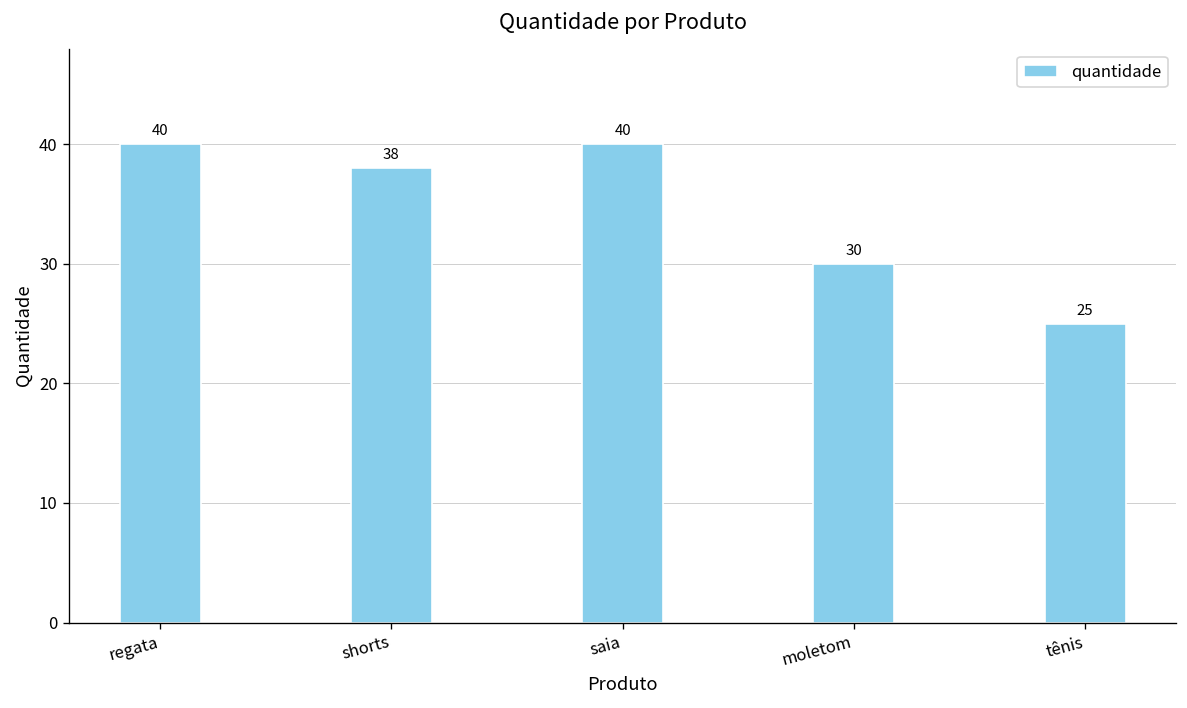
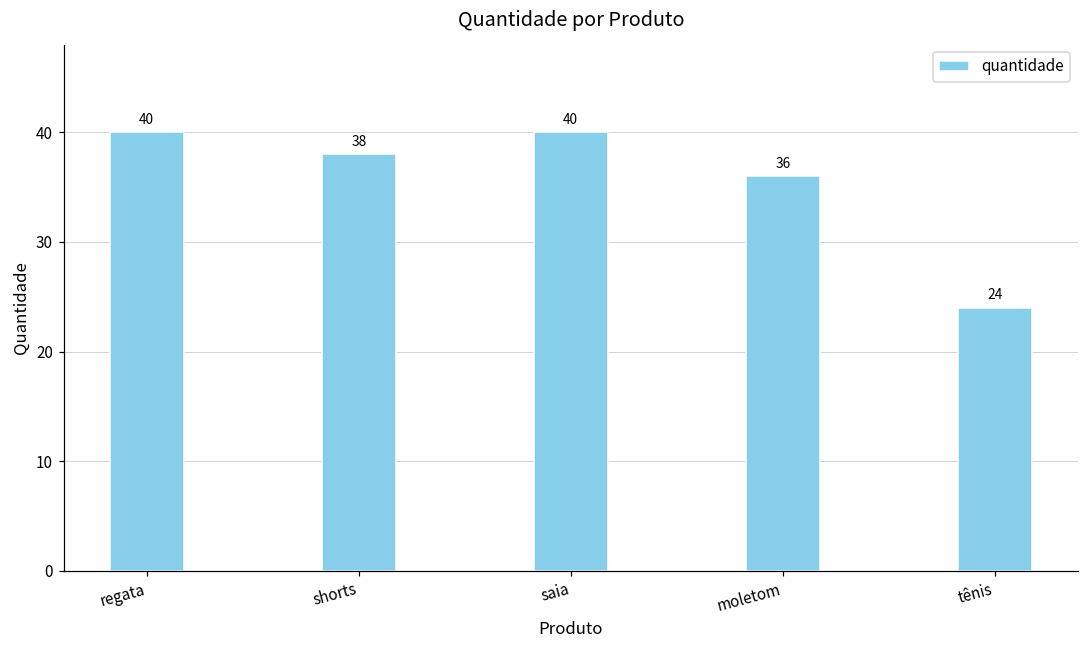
  {
    "regata": 40,
    "shorts": 38,
    "saia": 40,
-   "moletom": 30,
-   "tênis": 25
+   "moletom": 36,
+   "tênis": 24
  }
